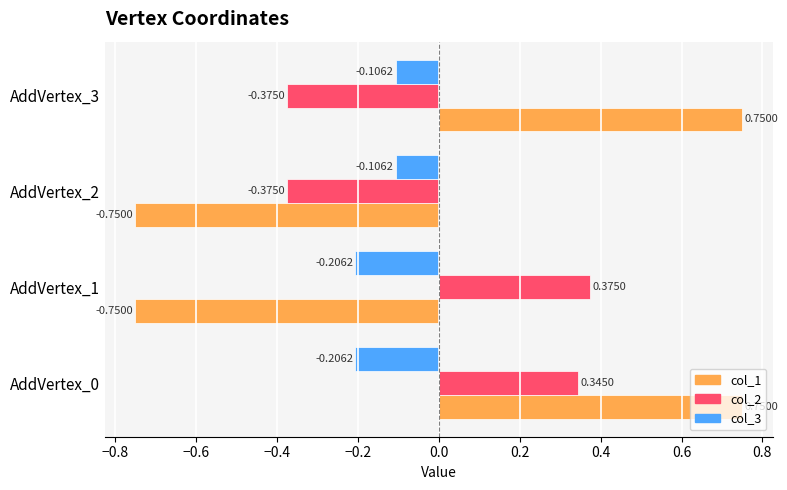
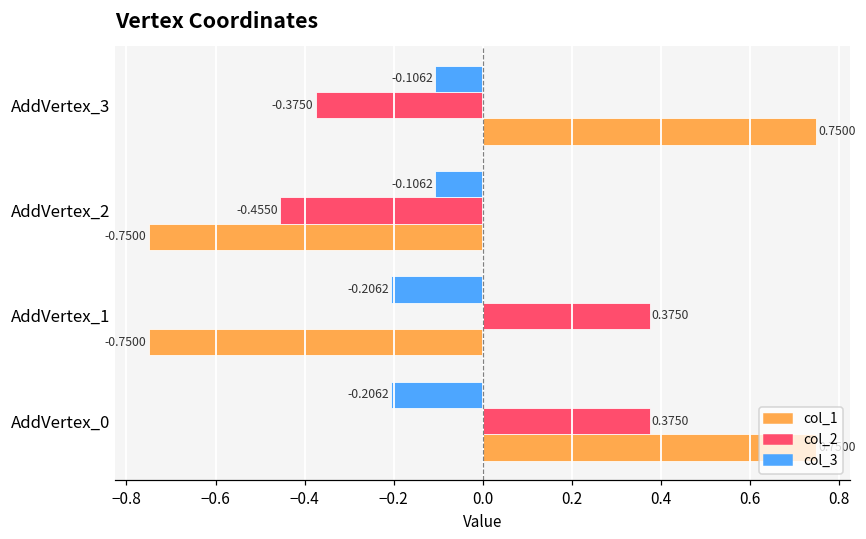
  {
    "col_1": {
      "AddVertex_3": 0.7500,
      "AddVertex_2": -0.7500,
      "AddVertex_1": -0.7500
    },
    "col_2": {
      "AddVertex_3": -0.3750,
-     "AddVertex_2": -0.3750,
+     "AddVertex_2": -0.4550,
      "AddVertex_1": 0.3750,
-     "AddVertex_0": 0.3450
+     "AddVertex_0": 0.3750
    },
    "col_3": {
      "AddVertex_3": -0.1062,
      "AddVertex_2": -0.1062,
      "AddVertex_1": -0.2062,
      "AddVertex_0": -0.2062
    }
  }
